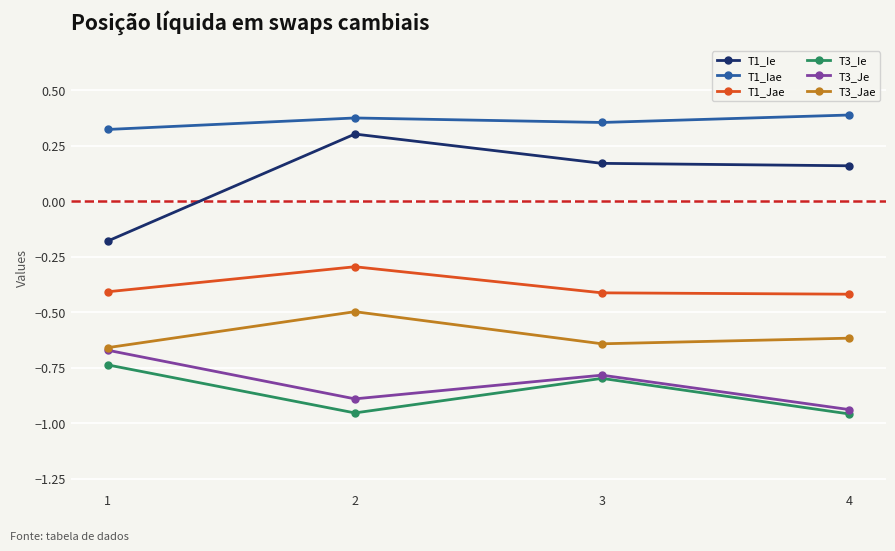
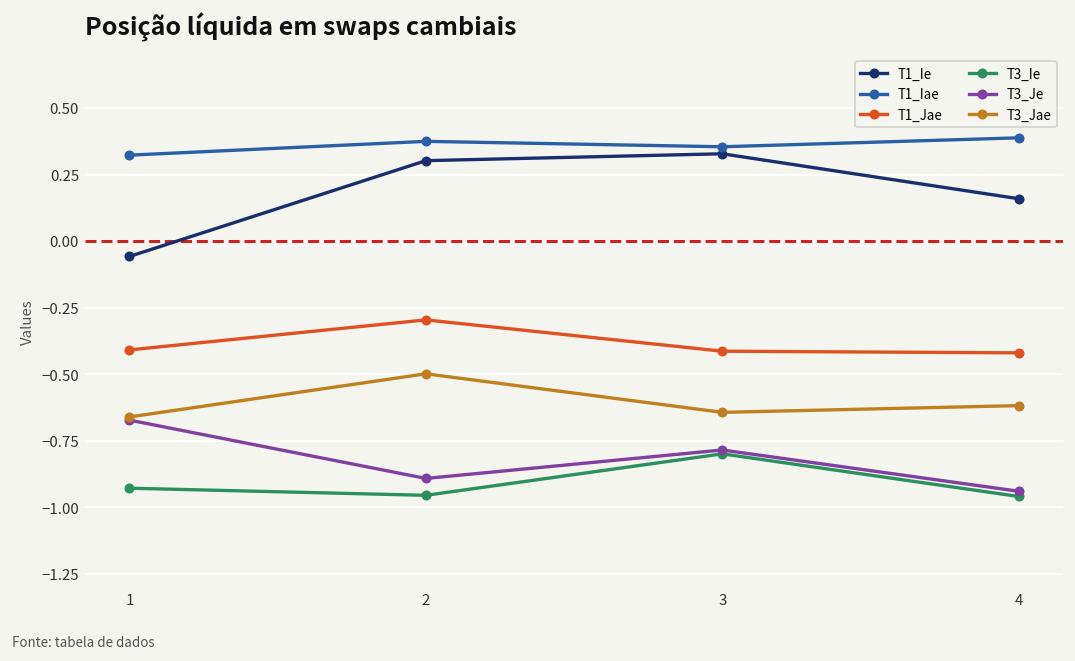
  {
    "T1_Ie": {
-     "1": -0.18,
+     "1": -0.06,
      "2": 0.30,
-     "3": 0.17,
+     "3": 0.33,
      "4": 0.16
    },
    "T1_Iae": {
      "1": 0.32,
      "2": 0.37,
      "3": 0.35,
      "4": 0.39
    },
    "T3_Ie": {
-     "1": -0.74,
+     "1": -0.93,
      "2": -0.95,
      "3": -0.80,
      "4": -0.96
    },
    "T3_Je": {
      "1": -0.67,
      "2": -0.89,
      "3": -0.78,
      "4": -0.94
    }
  }
